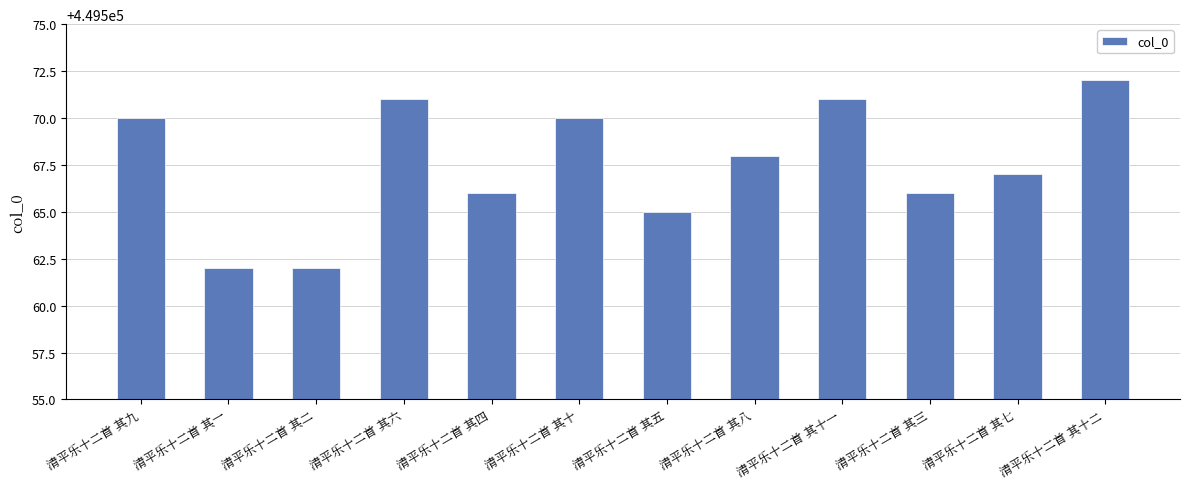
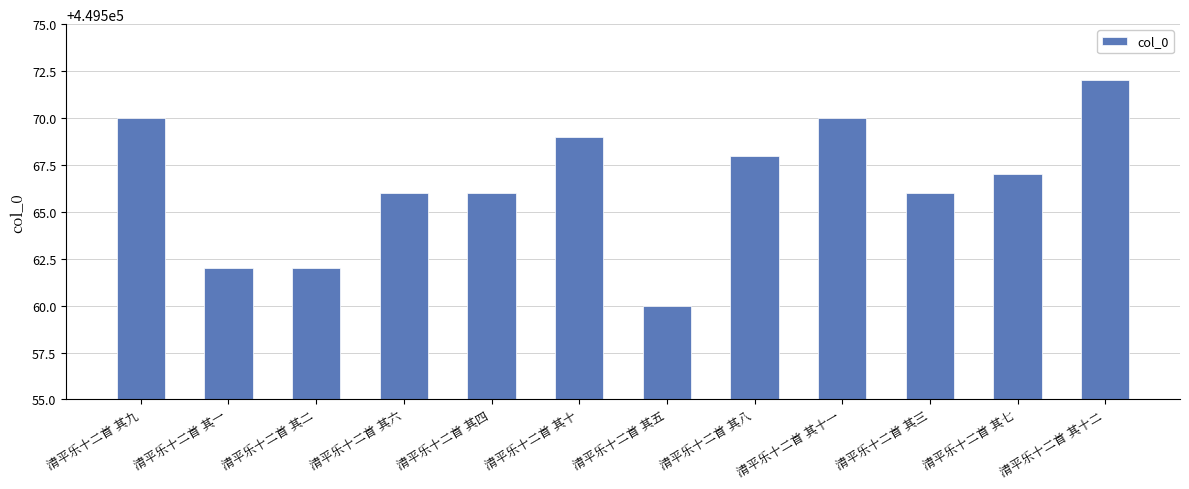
  {
    "清平乐十二首 其九": 449570,
    "清平乐十二首 其一": 449562,
    "清平乐十二首 其二": 449562,
-   "清平乐十二首 其六": 449571,
+   "清平乐十二首 其六": 449566,
    "清平乐十二首 其四": 449566,
-   "清平乐十二首 其十": 449570,
-   "清平乐十二首 其五": 449565,
+   "清平乐十二首 其十": 449569,
+   "清平乐十二首 其五": 449560,
    "清平乐十二首 其八": 449568,
-   "清平乐十二首 其十一": 449571,
+   "清平乐十二首 其十一": 449570,
    "清平乐十二首 其三": 449566,
    "清平乐十二首 其七": 449567,
    "清平乐十二首 其十二": 449572
  }
